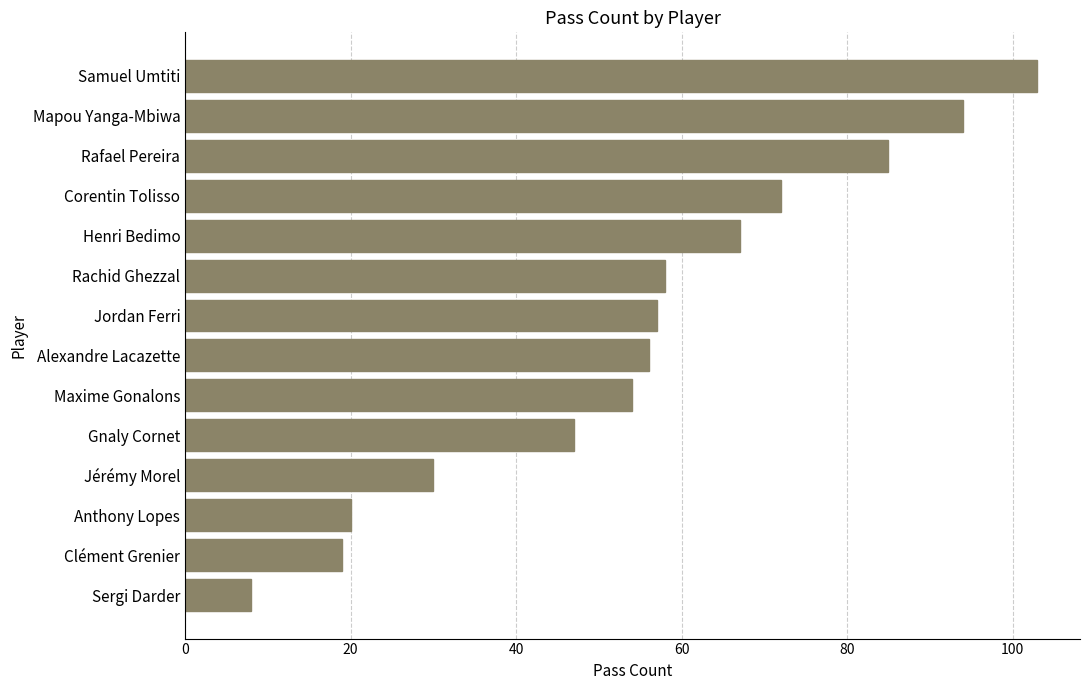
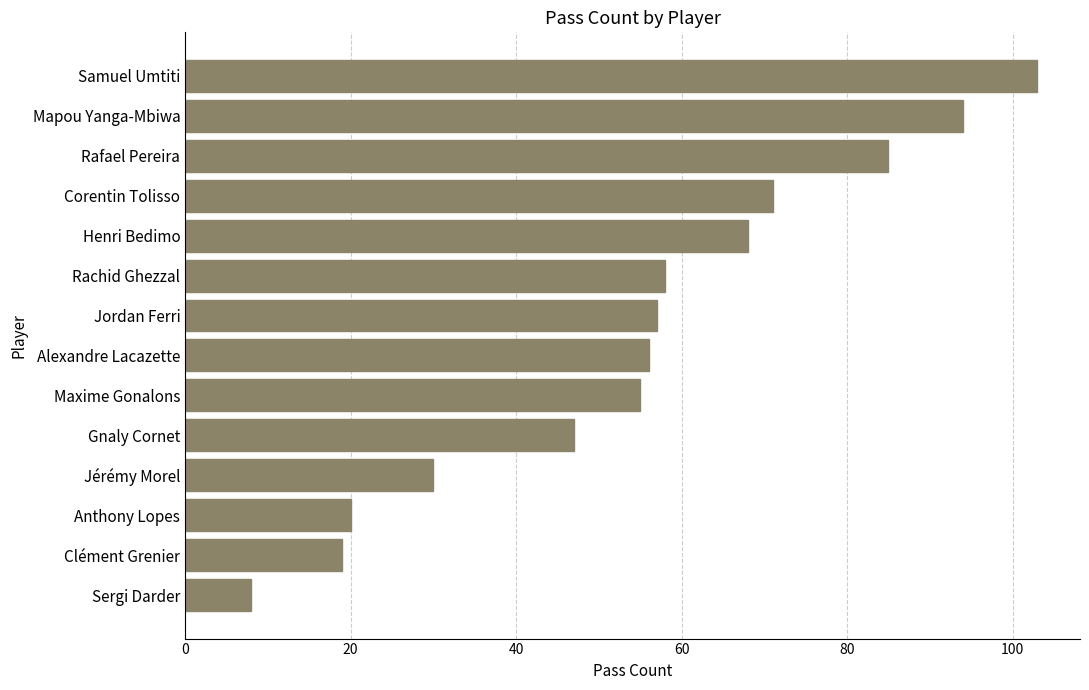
  {
    "Samuel Umtiti": 103,
    "Mapou Yanga-Mbiwa": 94,
    "Rafael Pereira": 85,
-   "Corentin Tolisso": 72,
-   "Henri Bedimo": 67,
+   "Corentin Tolisso": 71,
+   "Henri Bedimo": 68,
    "Rachid Ghezzal": 58,
    "Jordan Ferri": 57,
    "Alexandre Lacazette": 56,
-   "Maxime Gonalons": 54,
+   "Maxime Gonalons": 55,
    "Gnaly Cornet": 47,
    "Jérémy Morel": 30,
    "Anthony Lopes": 20,
    "Clément Grenier": 19,
    "Sergi Darder": 8
  }
